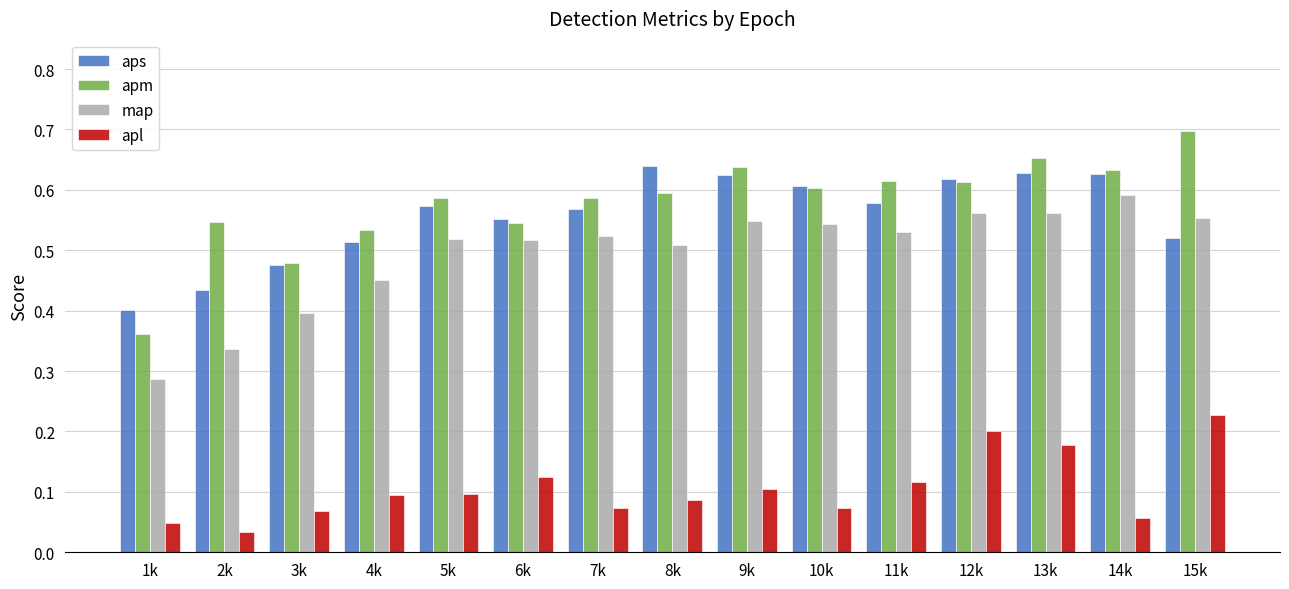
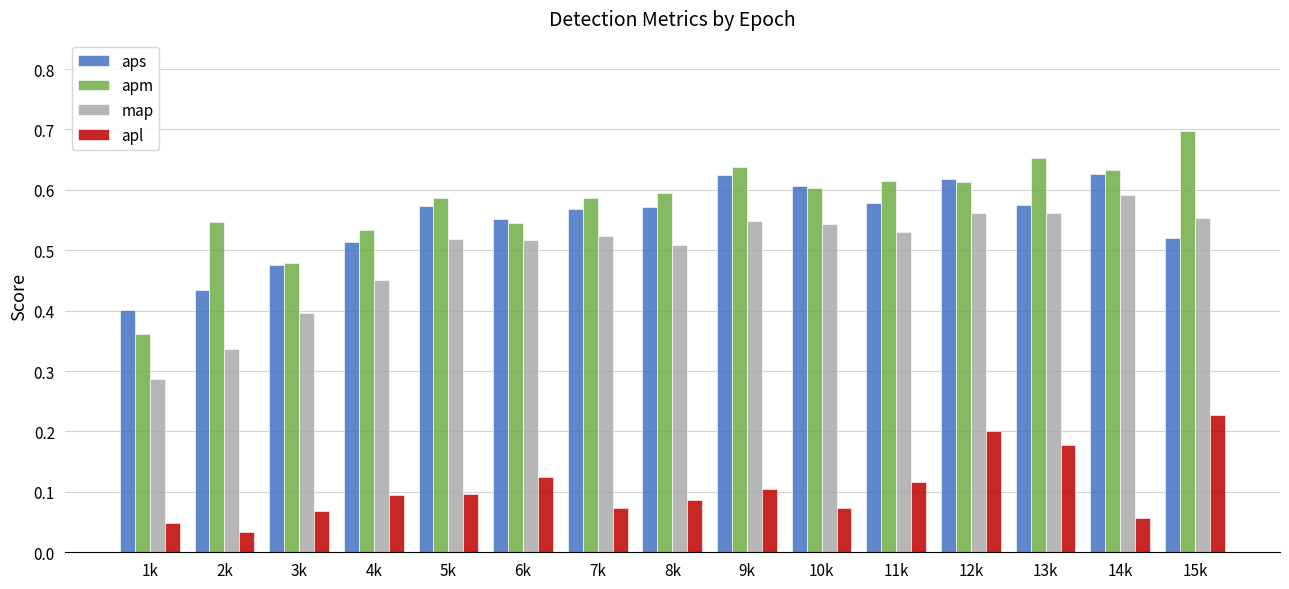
  {
    "aps": {
      "1k": 0.40,
      "2k": 0.43,
      "3k": 0.48,
      "4k": 0.51,
      "5k": 0.57,
      "6k": 0.55,
      "7k": 0.57,
-     "8k": 0.64,
+     "8k": 0.57,
      "9k": 0.63,
      "10k": 0.61,
      "11k": 0.58,
      "12k": 0.62,
-     "13k": 0.63,
+     "13k": 0.58,
      "14k": 0.63,
      "15k": 0.52
    },
    "apm": {
      "1k": 0.36,
      "2k": 0.55,
      "3k": 0.48,
      "4k": 0.53,
      "5k": 0.59,
      "6k": 0.55,
      "7k": 0.59,
      "8k": 0.60,
      "9k": 0.64,
      "10k": 0.60,
      "11k": 0.62,
      "12k": 0.61,
      "13k": 0.65,
      "14k": 0.63,
      "15k": 0.70
    },
    "map": {
      "1k": 0.29,
      "2k": 0.34,
      "3k": 0.40,
      "4k": 0.45,
      "5k": 0.52,
      "6k": 0.52,
      "7k": 0.52,
      "8k": 0.51,
      "9k": 0.55,
      "10k": 0.54,
      "11k": 0.53,
      "12k": 0.56,
      "13k": 0.56,
      "14k": 0.59,
      "15k": 0.55
    },
    "apl": {
      "1k": 0.05,
      "2k": 0.03,
      "3k": 0.07,
      "4k": 0.10,
      "5k": 0.10,
      "6k": 0.13,
      "7k": 0.07,
      "8k": 0.09,
      "9k": 0.11,
      "10k": 0.07,
      "11k": 0.12,
      "12k": 0.20,
      "13k": 0.18,
      "14k": 0.06,
      "15k": 0.23
    }
  }
